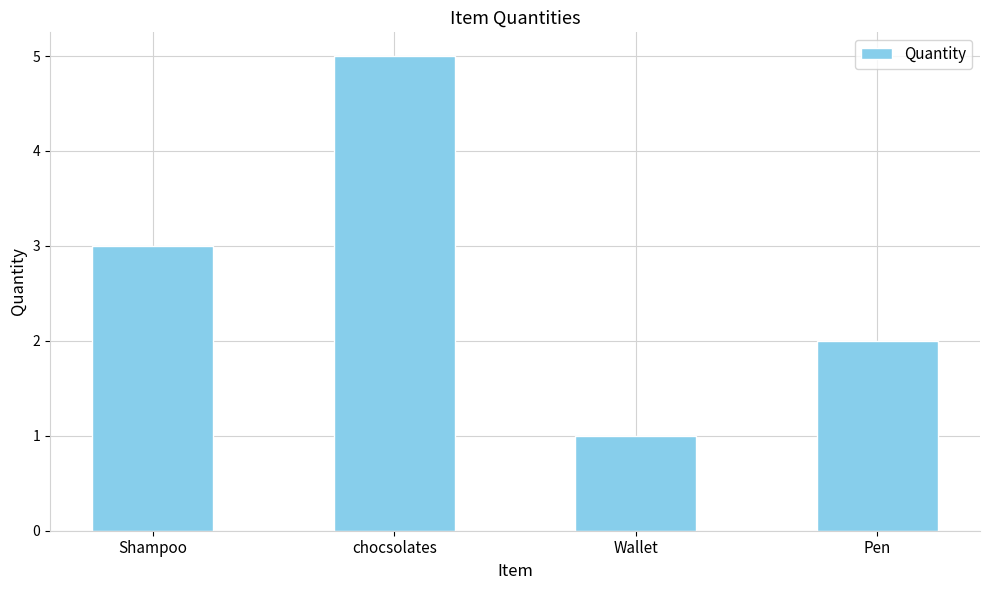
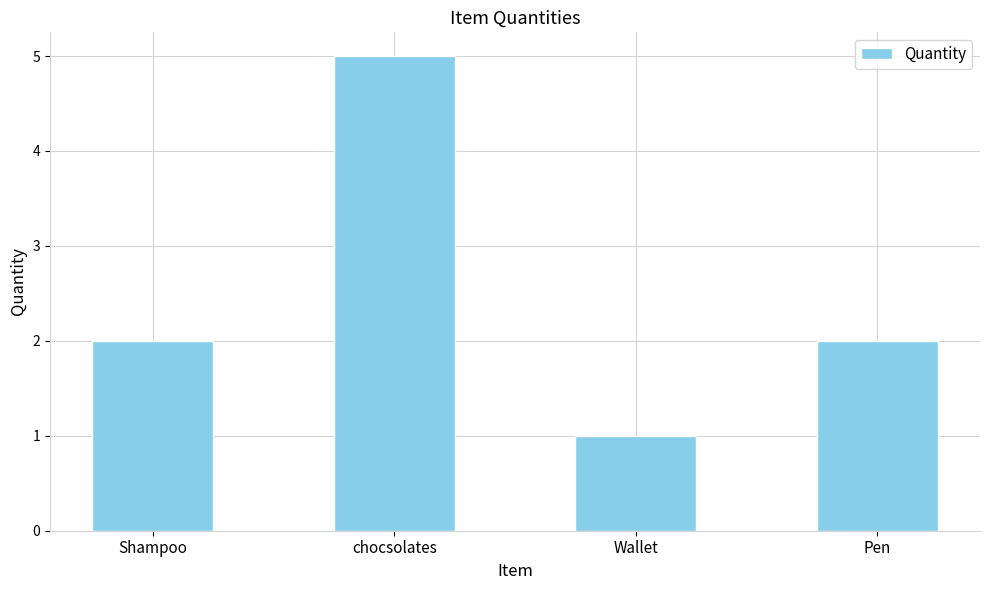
  {
-   "Shampoo": 3,
+   "Shampoo": 2,
    "chocsolates": 5,
    "Wallet": 1,
    "Pen": 2
  }
